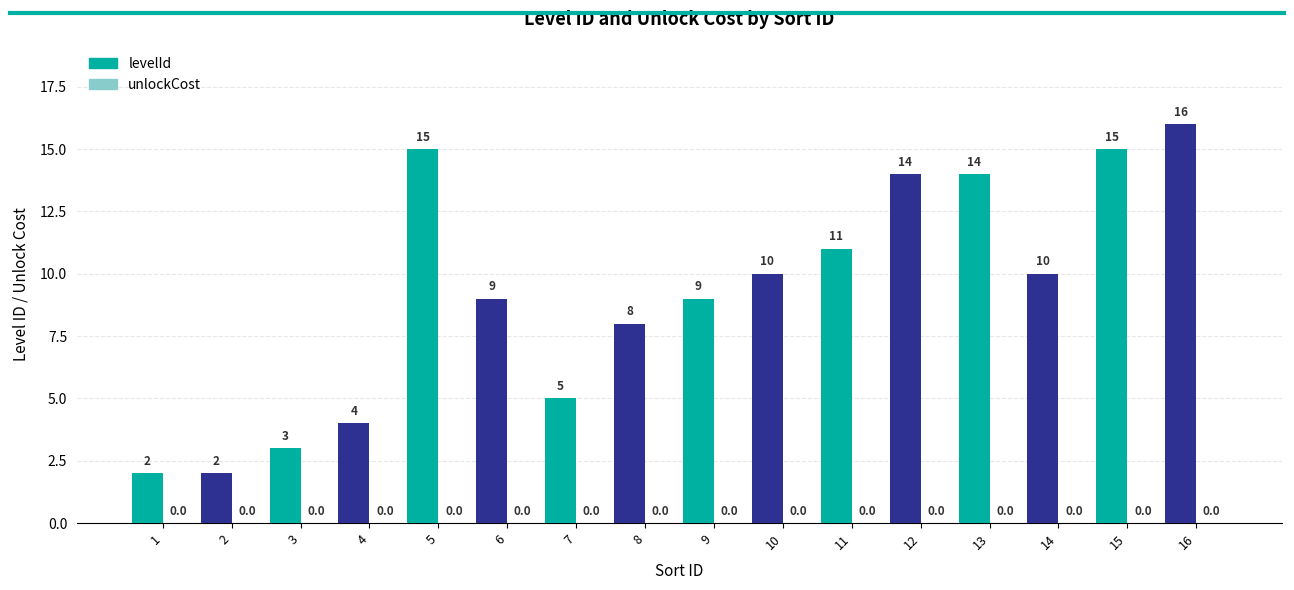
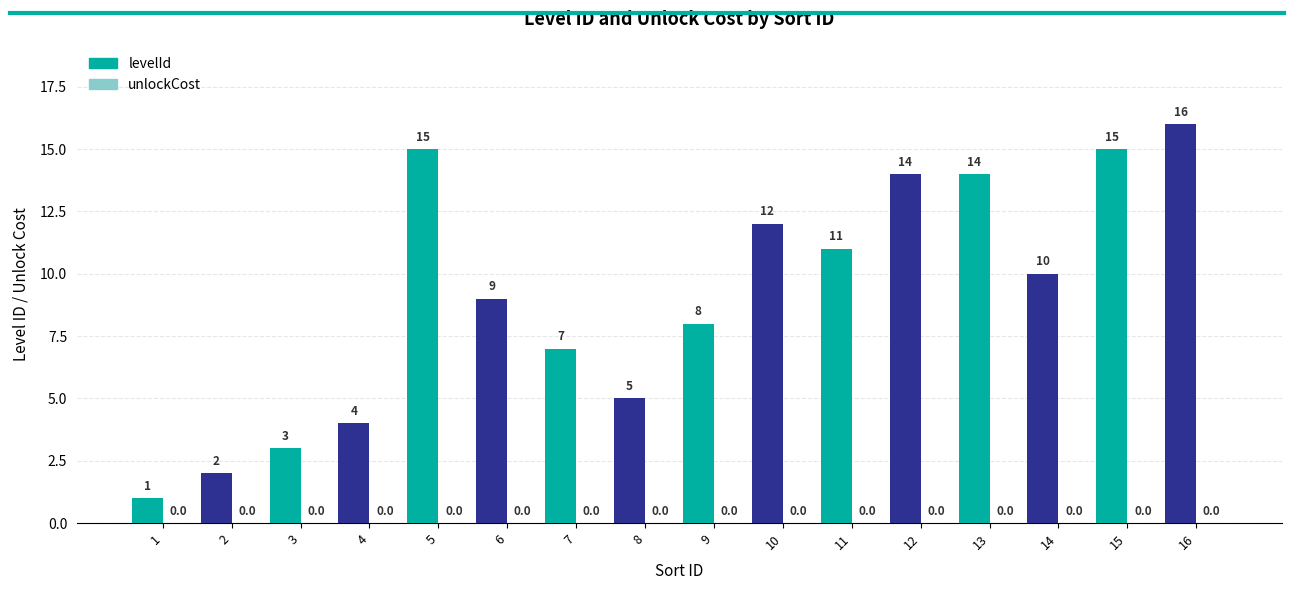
  {
    "levelId": {
-     "1": 2,
+     "1": 1,
      "2": 2,
      "3": 3,
      "4": 4,
      "5": 15,
      "6": 9,
-     "7": 5,
-     "8": 8,
-     "9": 9,
-     "10": 10,
+     "7": 7,
+     "8": 5,
+     "9": 8,
+     "10": 12,
      "11": 11,
      "12": 14,
      "13": 14,
      "14": 10,
      "15": 15,
      "16": 16
    },
    "unlockCost": {
      "1": 0.0,
      "2": 0.0,
      "3": 0.0,
      "4": 0.0,
      "5": 0.0,
      "6": 0.0,
      "7": 0.0,
      "8": 0.0,
      "9": 0.0,
      "10": 0.0,
      "11": 0.0,
      "12": 0.0,
      "13": 0.0,
      "14": 0.0,
      "15": 0.0,
      "16": 0.0
    }
  }
